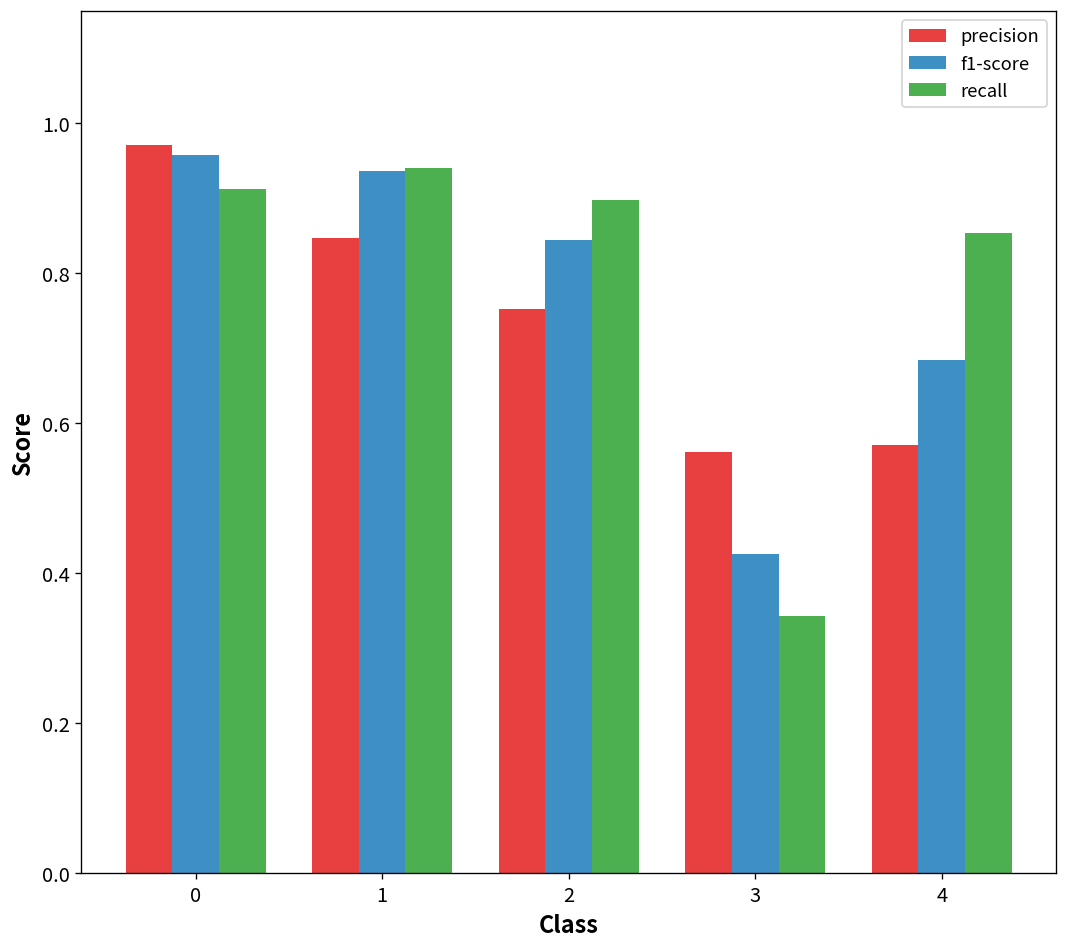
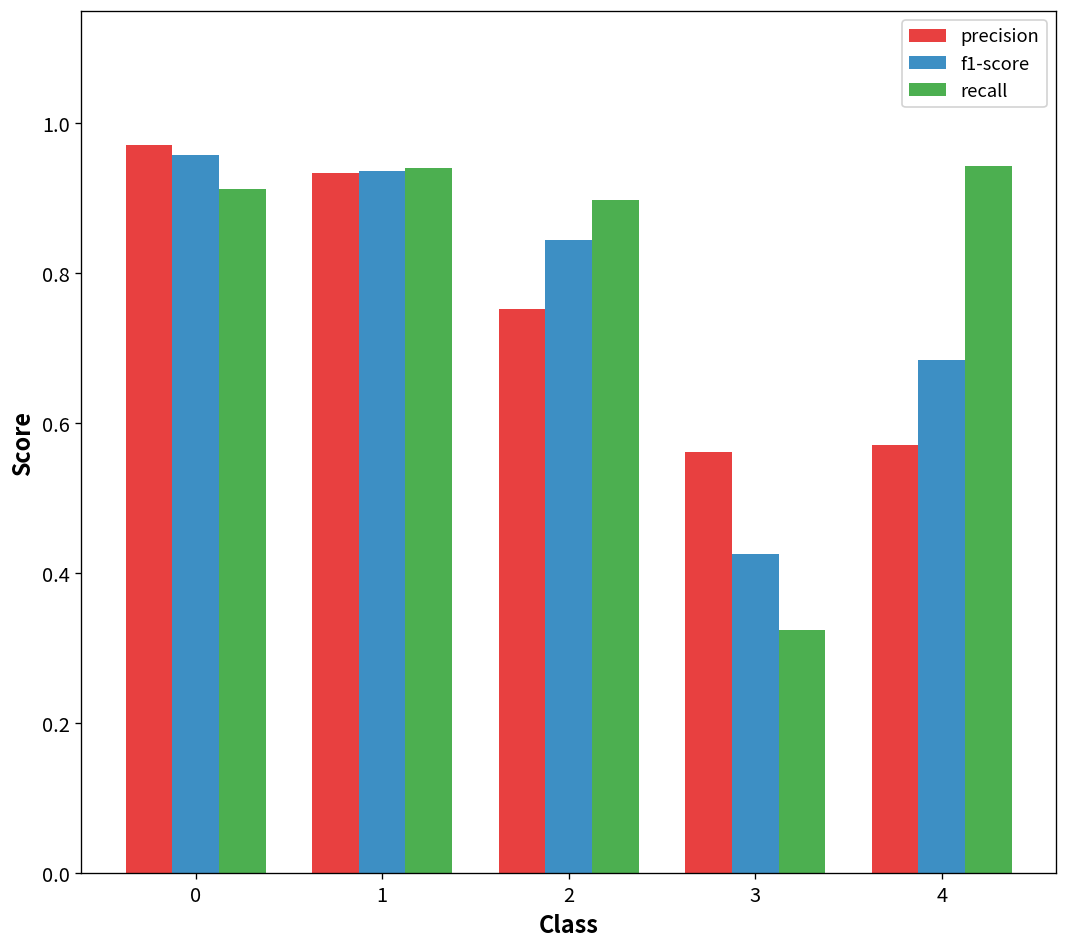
  {
    "precision": {
      "0": 0.97,
-     "1": 0.85,
+     "1": 0.93,
      "2": 0.75,
      "3": 0.56,
      "4": 0.57
    },
    "f1-score": {
      "0": 0.96,
      "1": 0.94,
      "2": 0.84,
      "3": 0.43,
      "4": 0.68
    },
    "recall": {
      "0": 0.91,
      "1": 0.94,
      "2": 0.90,
-     "3": 0.34,
-     "4": 0.85
+     "3": 0.32,
+     "4": 0.94
    }
  }
